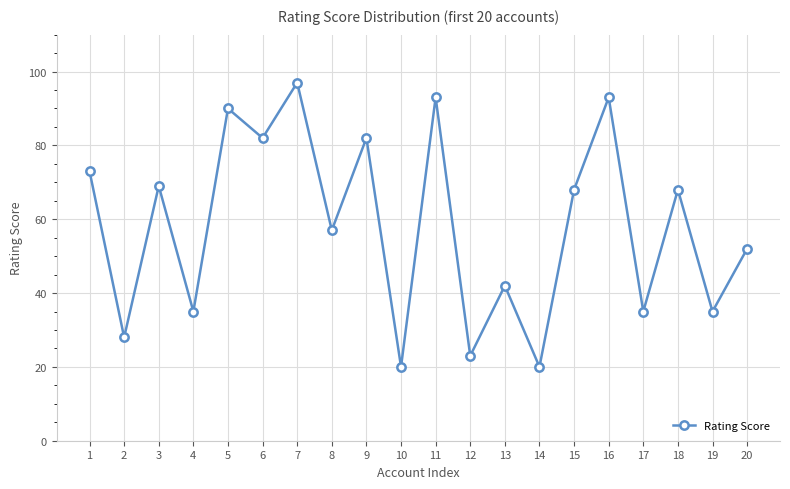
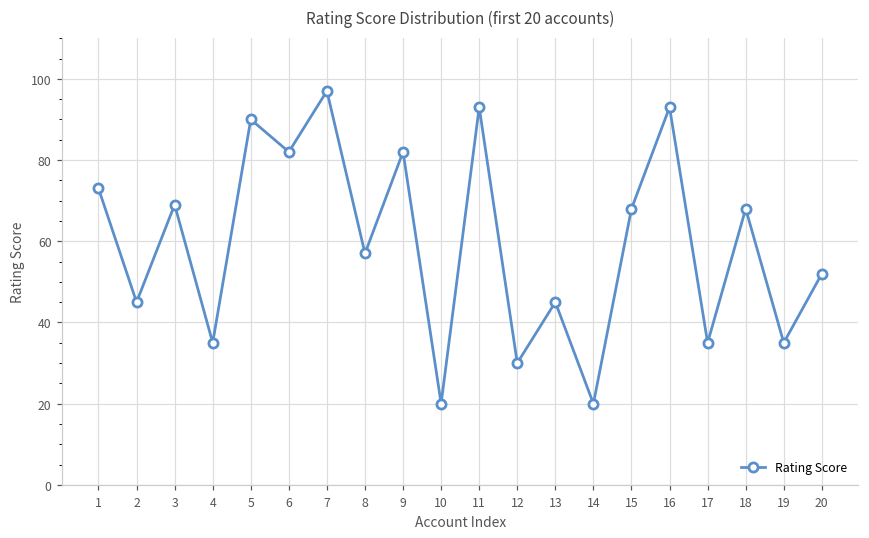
  {
    "1": 73,
-   "2": 28,
+   "2": 45,
    "3": 69,
    "4": 35,
    "5": 90,
    "6": 82,
    "7": 97,
    "8": 57,
    "9": 82,
    "10": 20,
    "11": 93,
-   "12": 23,
-   "13": 42,
+   "12": 30,
+   "13": 45,
    "14": 20,
    "15": 68,
    "16": 93,
    "17": 35,
    "18": 68,
    "19": 35,
    "20": 52
  }
